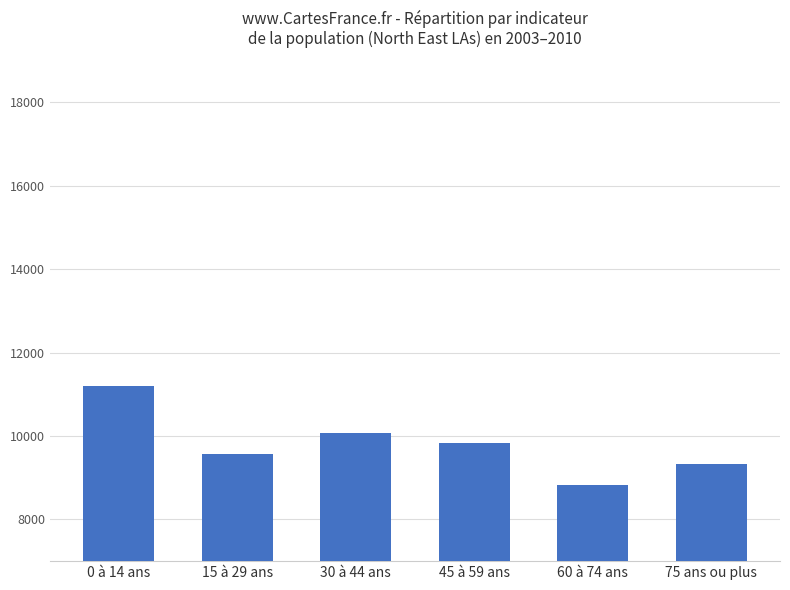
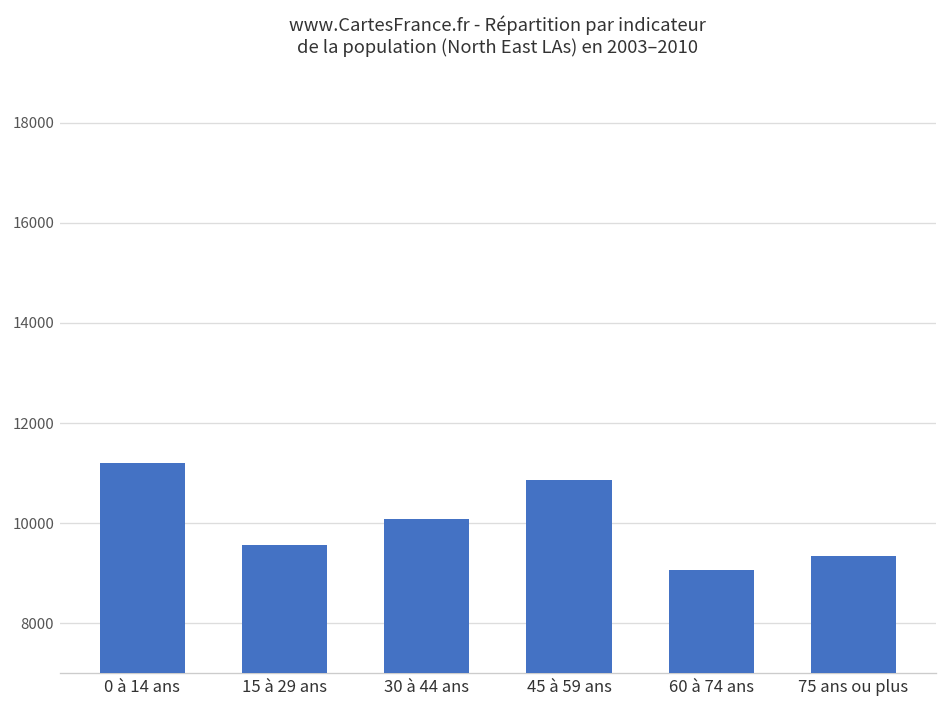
  {
    "0 à 14 ans": 11200,
    "15 à 29 ans": 9600,
    "30 à 44 ans": 10100,
-   "45 à 59 ans": 9800,
-   "60 à 74 ans": 8800,
+   "45 à 59 ans": 10900,
+   "60 à 74 ans": 9100,
    "75 ans ou plus": 9300
  }
